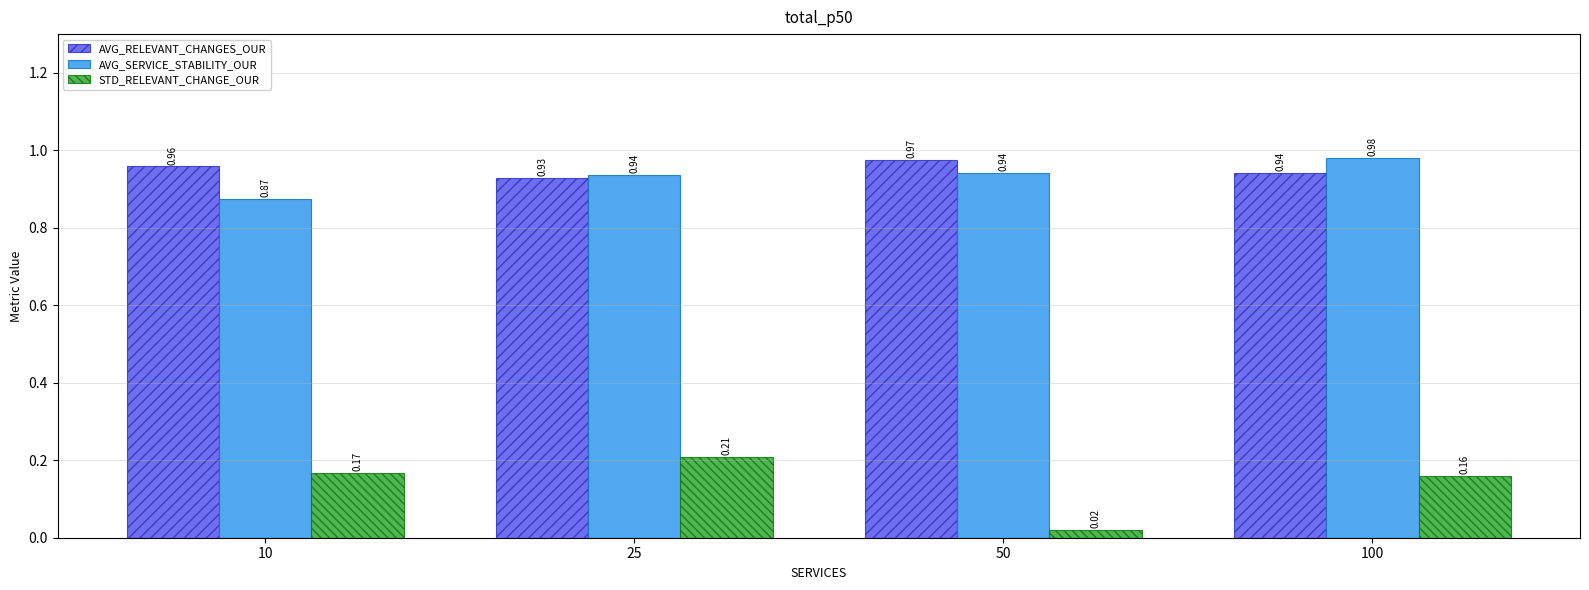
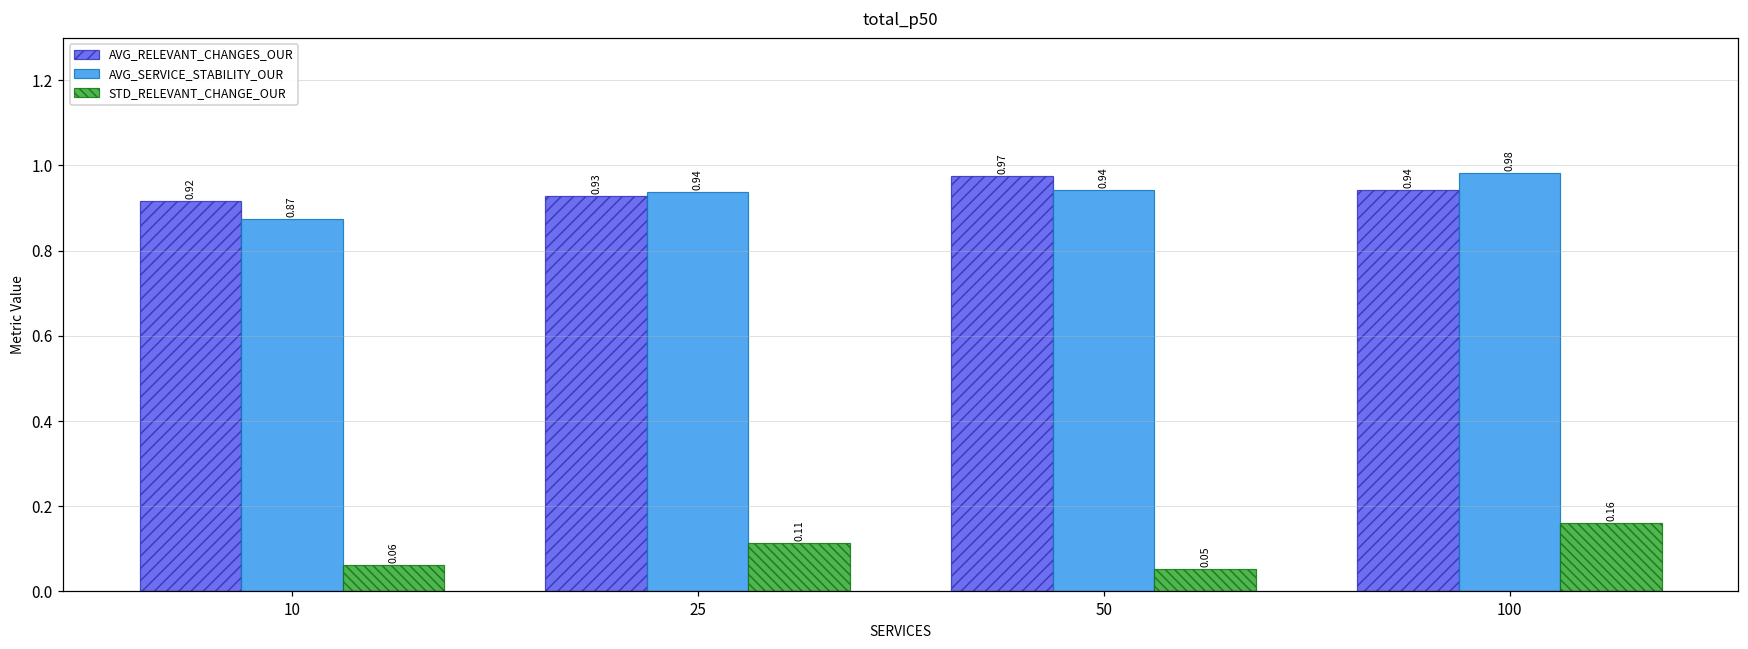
  {
    "AVG_RELEVANT_CHANGES_OUR": {
-     "10": 0.96,
+     "10": 0.92,
      "25": 0.93,
      "50": 0.97,
      "100": 0.94
    },
    "AVG_SERVICE_STABILITY_OUR": {
      "10": 0.87,
      "25": 0.94,
      "50": 0.94,
      "100": 0.98
    },
    "STD_RELEVANT_CHANGE_OUR": {
-     "10": 0.17,
-     "25": 0.21,
-     "50": 0.02,
+     "10": 0.06,
+     "25": 0.11,
+     "50": 0.05,
      "100": 0.16
    }
  }
